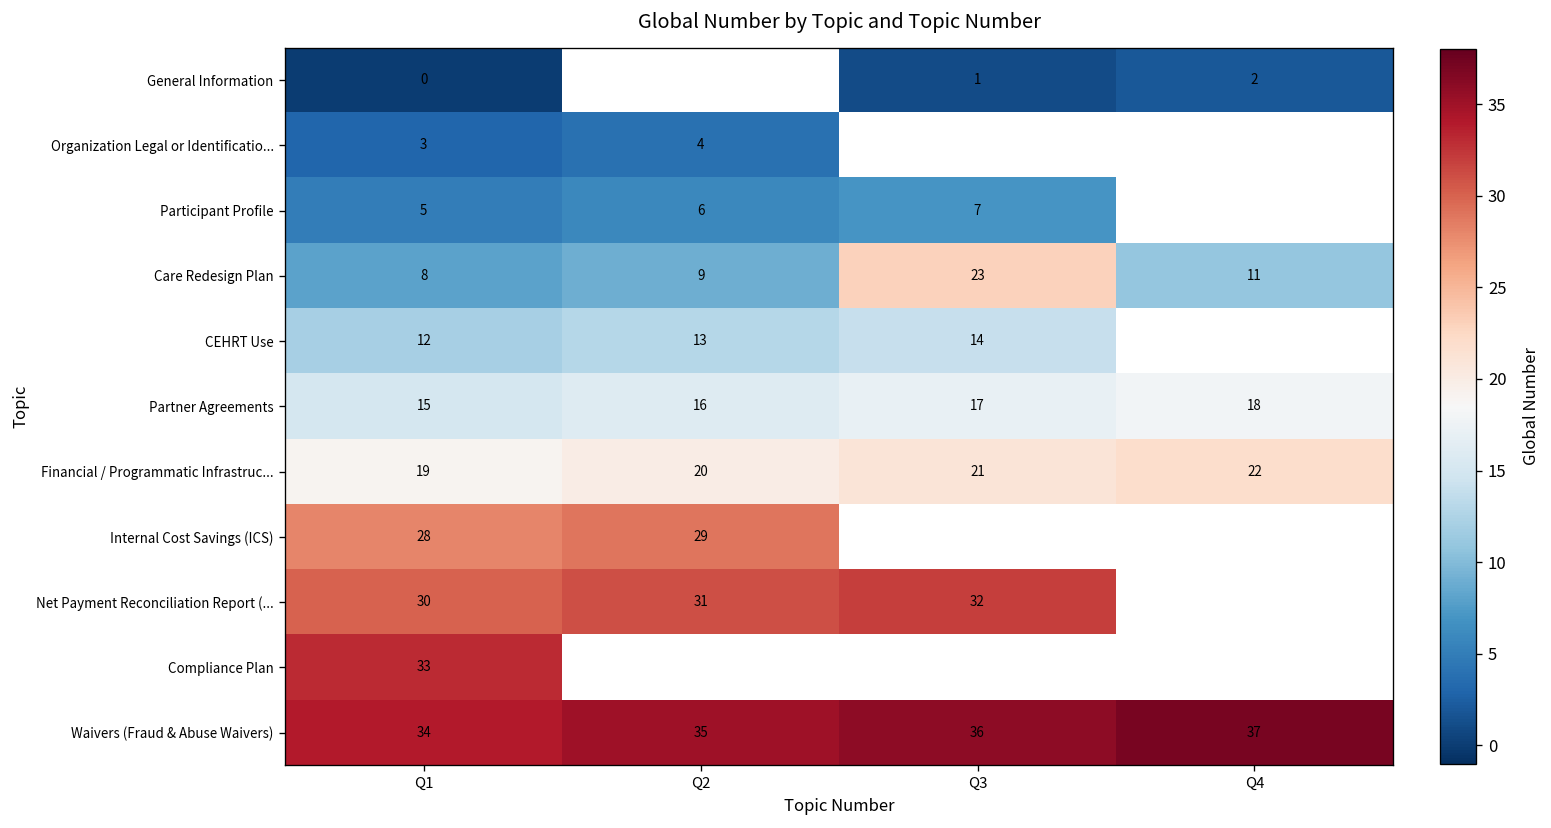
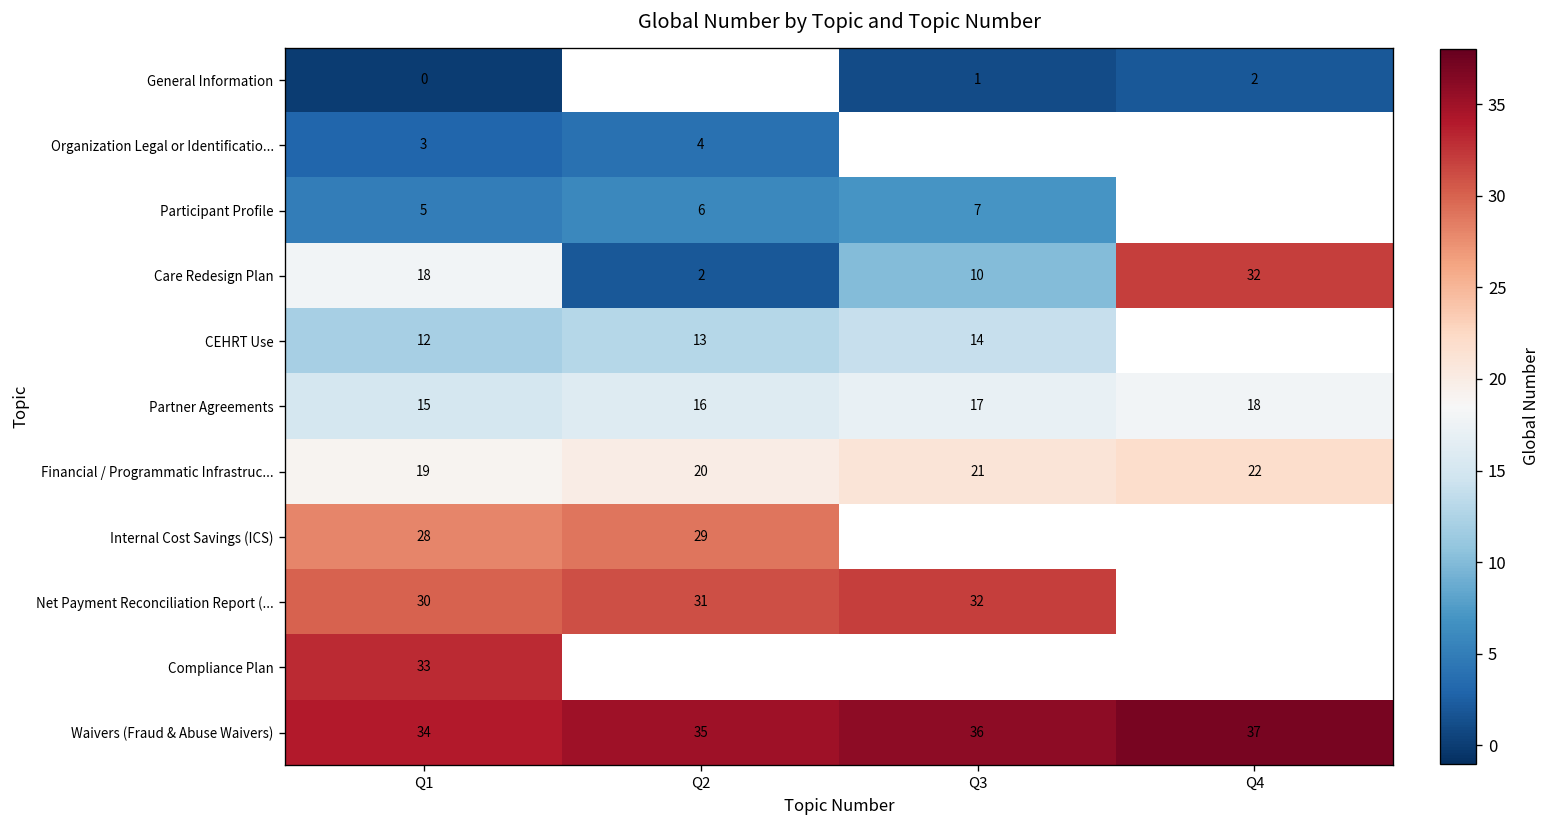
  {
    "General Information": {
      "Q1": 0,
      "Q3": 1,
      "Q4": 2
    },
    "Organization Legal or Identificatio...": {
      "Q1": 3,
      "Q2": 4
    },
    "Participant Profile": {
      "Q1": 5,
      "Q2": 6,
      "Q3": 7
    },
    "Care Redesign Plan": {
-     "Q1": 8,
-     "Q2": 9,
-     "Q3": 23,
-     "Q4": 11
+     "Q1": 18,
+     "Q2": 2,
+     "Q3": 10,
+     "Q4": 32
    },
    "CEHRT Use": {
      "Q1": 12,
      "Q2": 13,
      "Q3": 14
    },
    "Partner Agreements": {
      "Q1": 15,
      "Q2": 16,
      "Q3": 17,
      "Q4": 18
    },
    "Financial / Programmatic Infrastruc...": {
      "Q1": 19,
      "Q2": 20,
      "Q3": 21,
      "Q4": 22
    },
    "Internal Cost Savings (ICS)": {
      "Q1": 28,
      "Q2": 29
    },
    "Net Payment Reconciliation Report (...": {
      "Q1": 30,
      "Q2": 31,
      "Q3": 32
    },
    "Compliance Plan": {
      "Q1": 33
    },
    "Waivers (Fraud & Abuse Waivers)": {
      "Q1": 34,
      "Q2": 35,
      "Q3": 36,
      "Q4": 37
    }
  }
